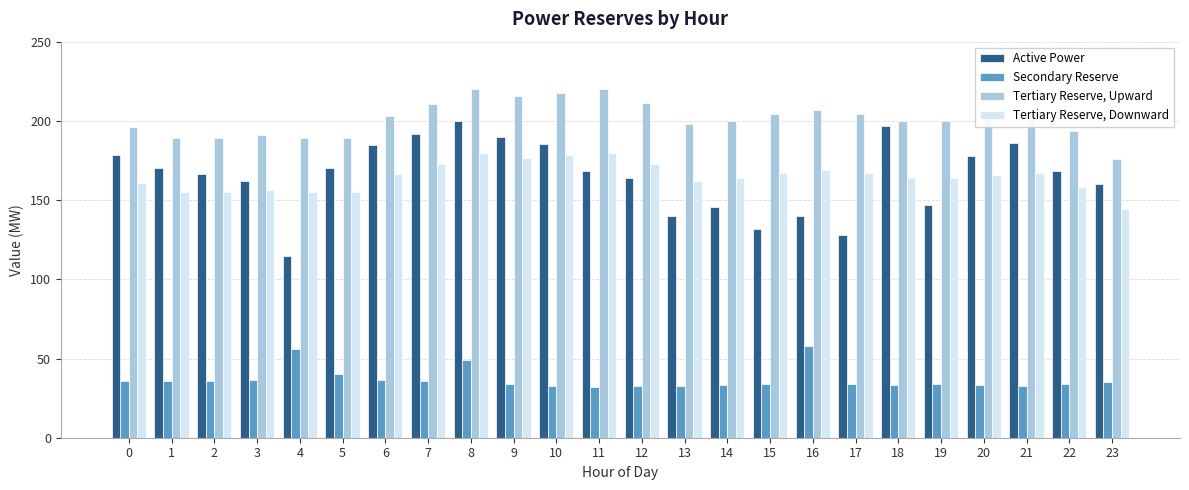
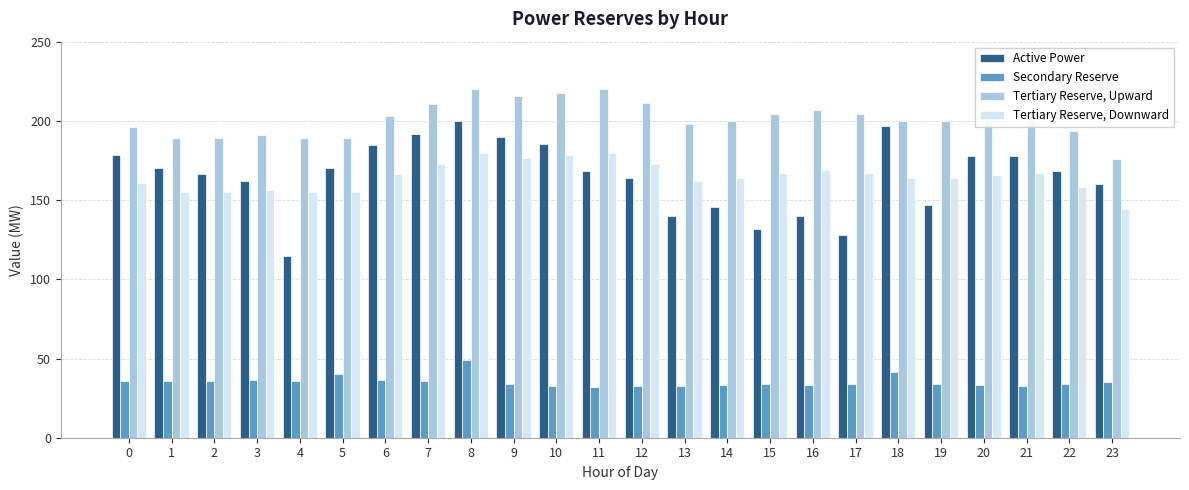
  {
    "Active Power": {
      "0": 179,
      "1": 170,
      "2": 167,
      "3": 162,
      "4": 115,
      "5": 170,
      "6": 185,
      "7": 192,
      "8": 200,
      "9": 190,
      "10": 185,
      "11": 168,
      "12": 164,
      "13": 140,
      "14": 146,
      "15": 132,
      "16": 140,
      "17": 128,
      "18": 197,
      "19": 147,
      "20": 178,
-     "21": 186,
+     "21": 178,
      "22": 168,
      "23": 160
    },
    "Secondary Reserve": {
      "0": 36,
      "1": 36,
      "2": 36,
      "3": 36,
-     "4": 56,
+     "4": 36,
      "5": 40,
      "6": 36,
      "7": 36,
      "8": 49,
      "9": 34,
      "10": 33,
      "11": 32,
      "12": 32,
      "13": 33,
      "14": 33,
      "15": 34,
-     "16": 58,
+     "16": 33,
      "17": 34,
-     "18": 33,
+     "18": 41,
      "19": 34,
      "20": 33,
      "21": 33,
      "22": 34,
      "23": 35
    }
  }
